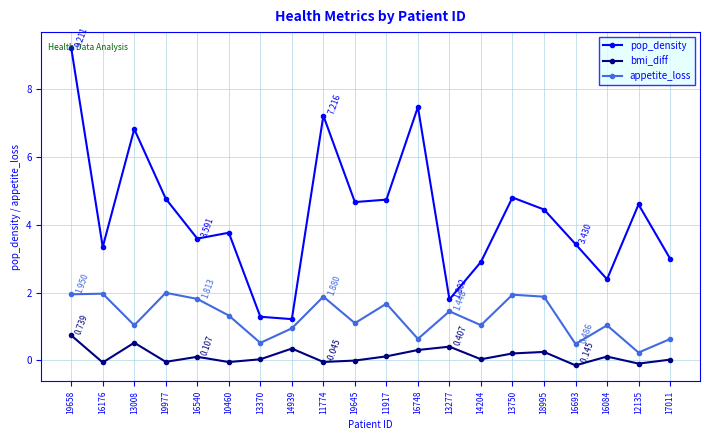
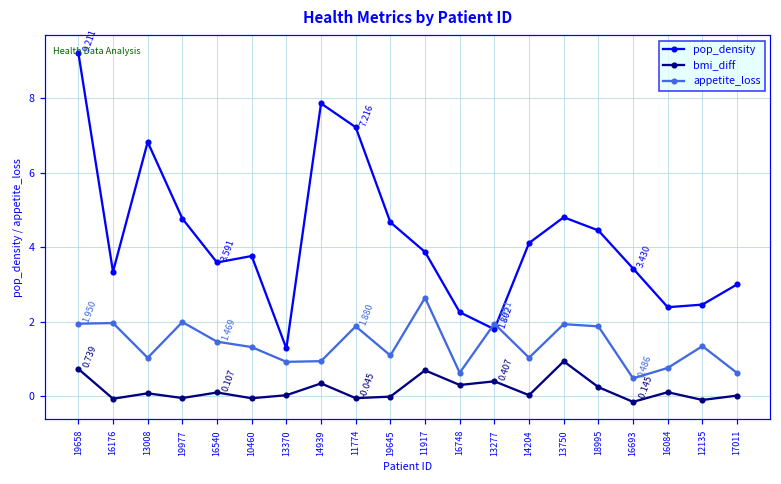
  {
    "pop_density": {
      "16176": 3.3,
      "13008": 6.8,
      "19977": 4.8,
      "10460": 3.8,
      "13370": 1.3,
-     "14939": 1.2,
+     "14939": 7.9,
      "19645": 4.7,
-     "11917": 4.7,
-     "16748": 7.5,
-     "14204": 2.9,
+     "11917": 3.9,
+     "16748": 2.3,
+     "14204": 4.1,
      "13750": 4.8,
      "18995": 4.4,
      "16084": 2.4,
-     "12135": 4.6,
+     "12135": 2.5,
      "17011": 3.0
    },
    "bmi_diff": {
      "16176": -0.1,
-     "13008": 0.5,
+     "13008": 0.1,
      "19977": 0.0,
      "10460": 0.0,
      "13370": 0.0,
      "14939": 0.4,
      "19645": 0.0,
-     "11917": 0.1,
+     "11917": 0.7,
      "16748": 0.3,
      "14204": 0.0,
-     "13750": 0.2,
+     "13750": 0.9,
      "18995": 0.3,
      "16084": 0.1,
      "12135": -0.1,
      "17011": 0.0
    },
    "appetite_loss": {
      "19658": 1.950,
-     "16540": 1.813,
-     "13370": 0.5,
+     "16540": 1.469,
+     "13370": 0.9,
      "11774": 1.880,
-     "11917": 1.7,
-     "13277": 1.448,
-     "16084": 1.0,
-     "12135": 0.2
+     "11917": 2.6,
+     "13277": 1.951,
+     "16084": 0.8,
+     "12135": 1.3
    }
  }
